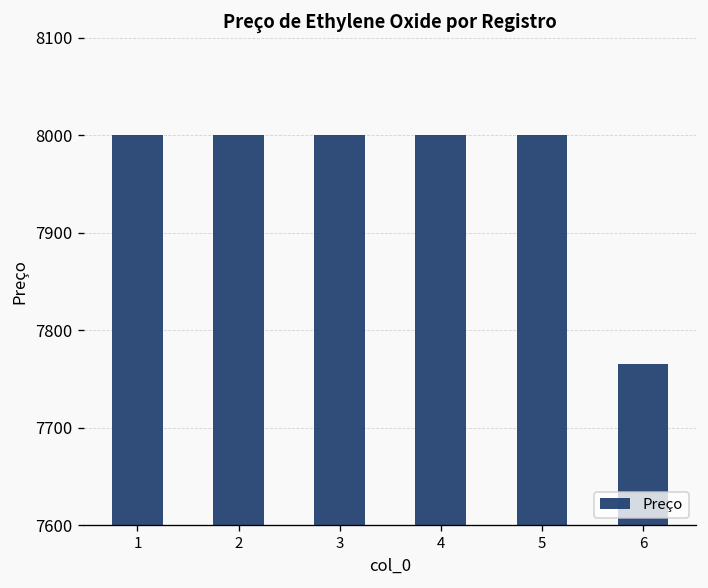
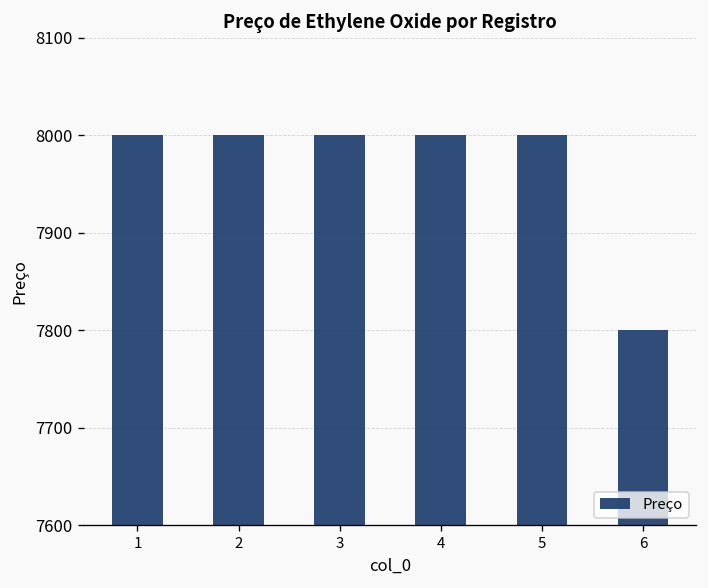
  {
    "1": 8000,
    "2": 8000,
    "3": 8000,
    "4": 8000,
    "5": 8000,
-   "6": 7770
+   "6": 7800
  }
